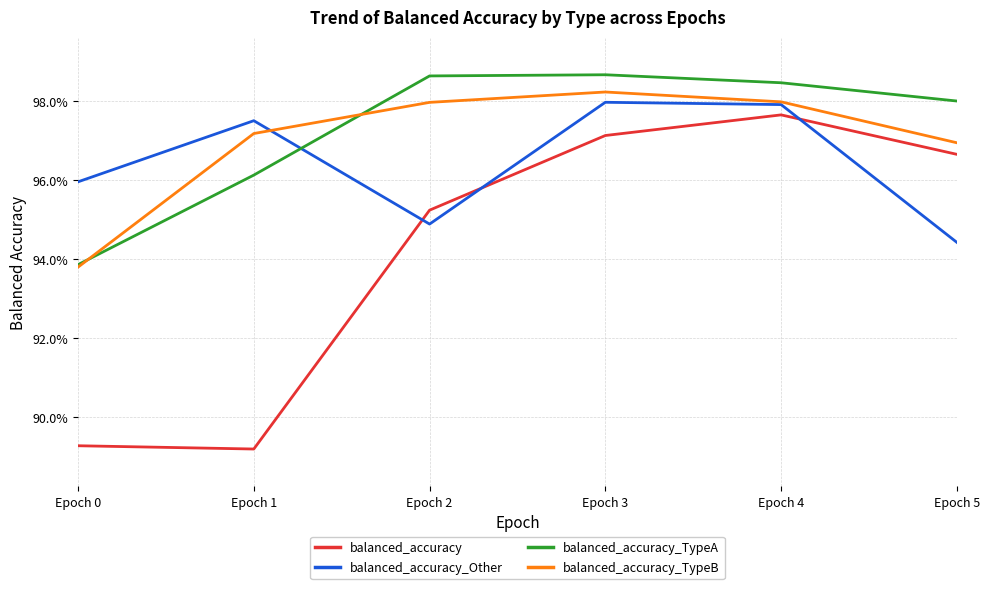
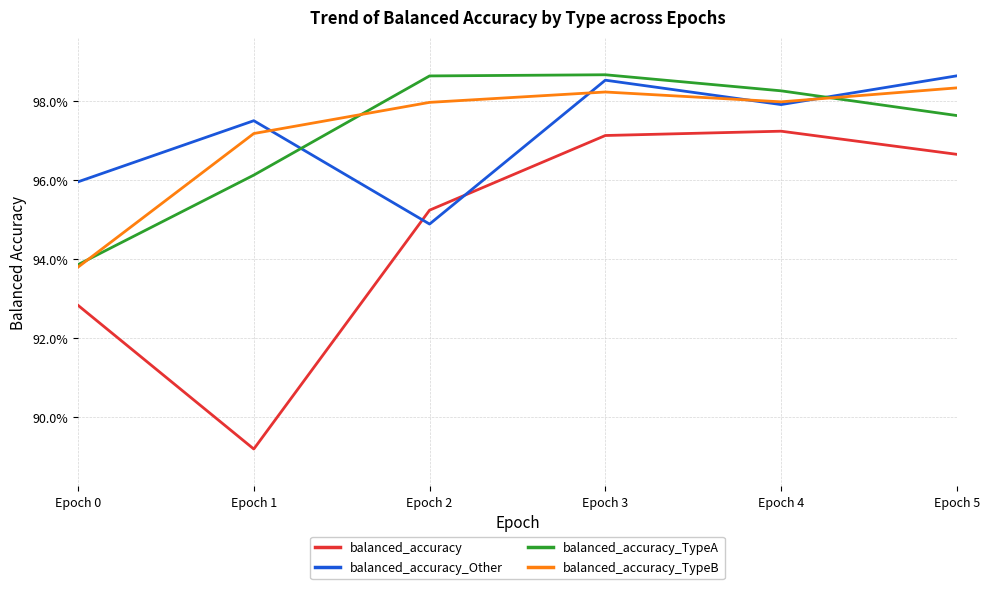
  {
    "balanced_accuracy": {
-     "Epoch 0": "89.3%",
+     "Epoch 0": "92.8%",
      "Epoch 1": "89.2%",
      "Epoch 2": "95.2%",
      "Epoch 3": "97.1%",
-     "Epoch 4": "97.6%",
+     "Epoch 4": "97.2%",
      "Epoch 5": "96.7%"
    },
    "balanced_accuracy_Other": {
      "Epoch 0": "96.0%",
      "Epoch 1": "97.5%",
      "Epoch 2": "94.9%",
-     "Epoch 3": "98.0%",
+     "Epoch 3": "98.5%",
      "Epoch 4": "97.9%",
-     "Epoch 5": "94.4%"
+     "Epoch 5": "98.6%"
    },
    "balanced_accuracy_TypeA": {
      "Epoch 1": "96.1%",
      "Epoch 2": "98.6%",
      "Epoch 3": "98.7%",
-     "Epoch 4": "98.5%",
-     "Epoch 5": "98.0%"
+     "Epoch 4": "98.3%",
+     "Epoch 5": "97.6%"
    },
    "balanced_accuracy_TypeB": {
      "Epoch 1": "97.2%",
      "Epoch 2": "98.0%",
      "Epoch 3": "98.2%",
      "Epoch 4": "98.0%",
-     "Epoch 5": "96.9%"
+     "Epoch 5": "98.3%"
    }
  }
